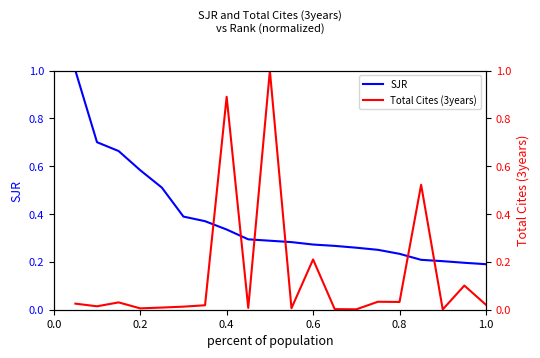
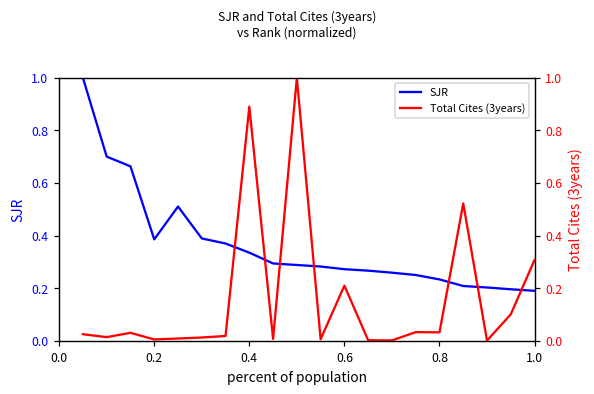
  {
    "SJR": {
-     "0.2": 0.58,
+     "0.2": 0.39,
      "0.4": 0.34,
      "0.6": 0.27,
      "0.8": 0.23,
      "1.0": 0.19
    },
    "Total Cites (3years)": {
      "0.2": 0.01,
      "0.4": 0.89,
      "0.6": 0.21,
      "0.8": 0.03,
-     "1.0": 0.02
+     "1.0": 0.31
    }
  }
